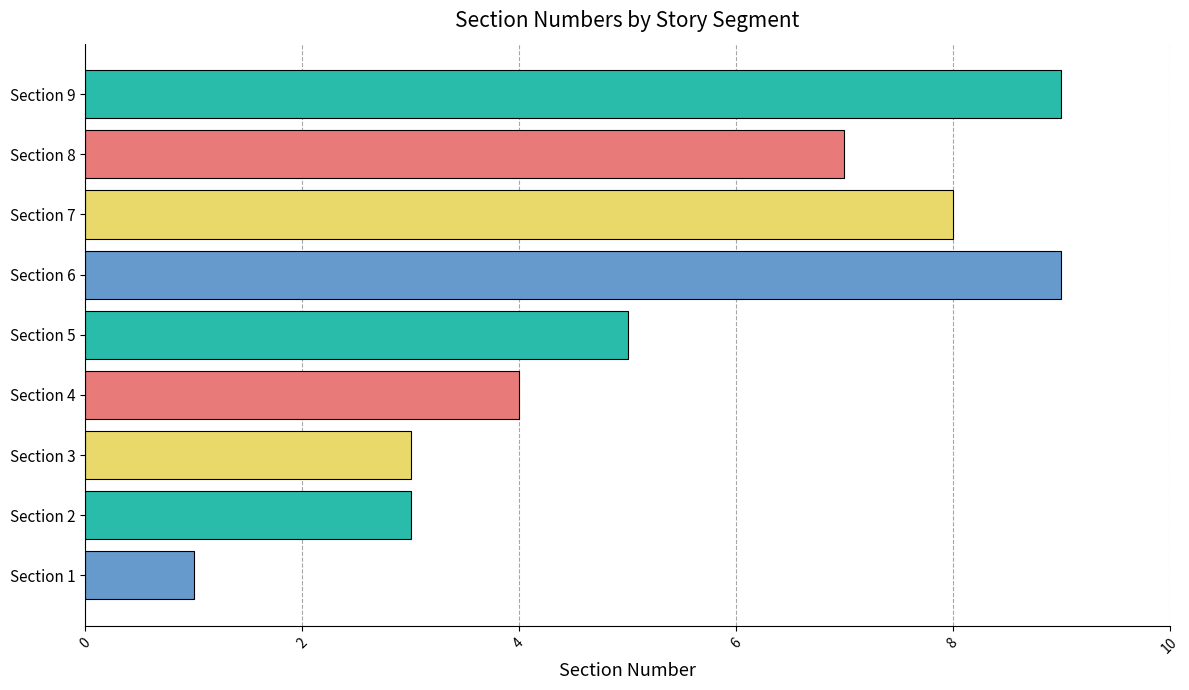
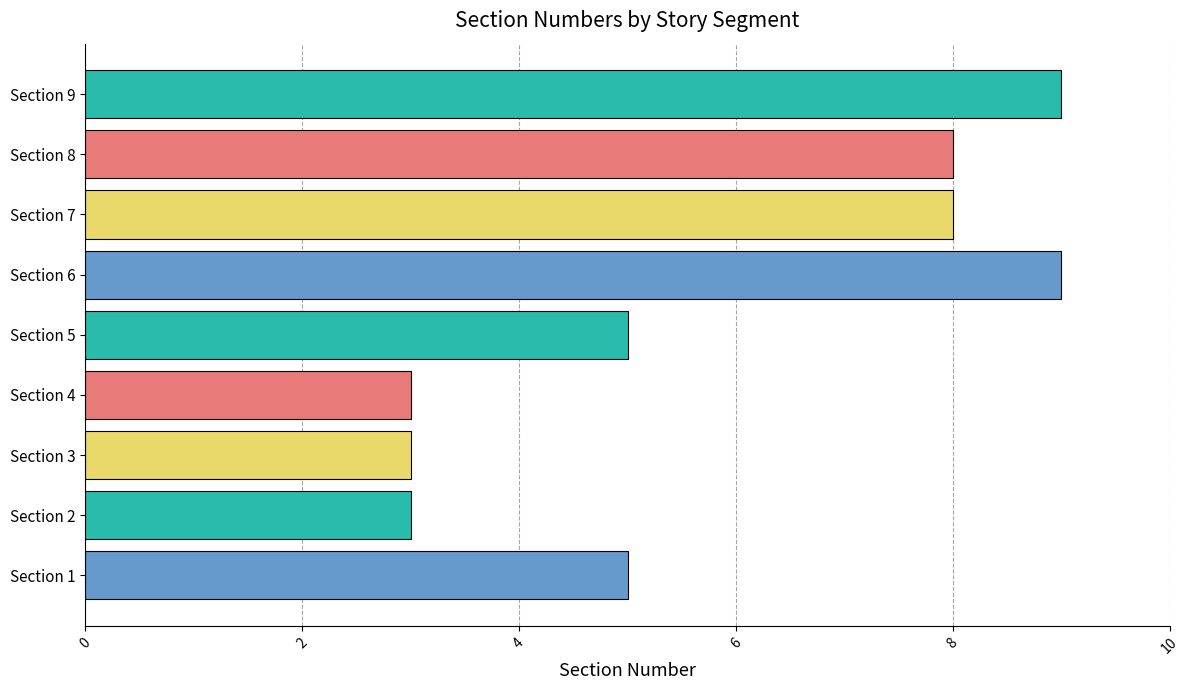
  {
    "Section 9": 9,
-   "Section 8": 7,
+   "Section 8": 8,
    "Section 7": 8,
    "Section 6": 9,
    "Section 5": 5,
-   "Section 4": 4,
+   "Section 4": 3,
    "Section 3": 3,
    "Section 2": 3,
-   "Section 1": 1
+   "Section 1": 5
  }
